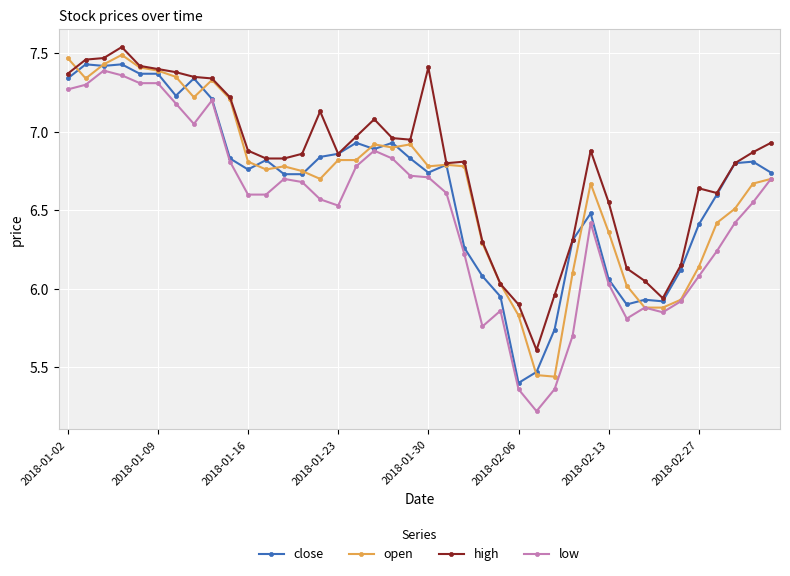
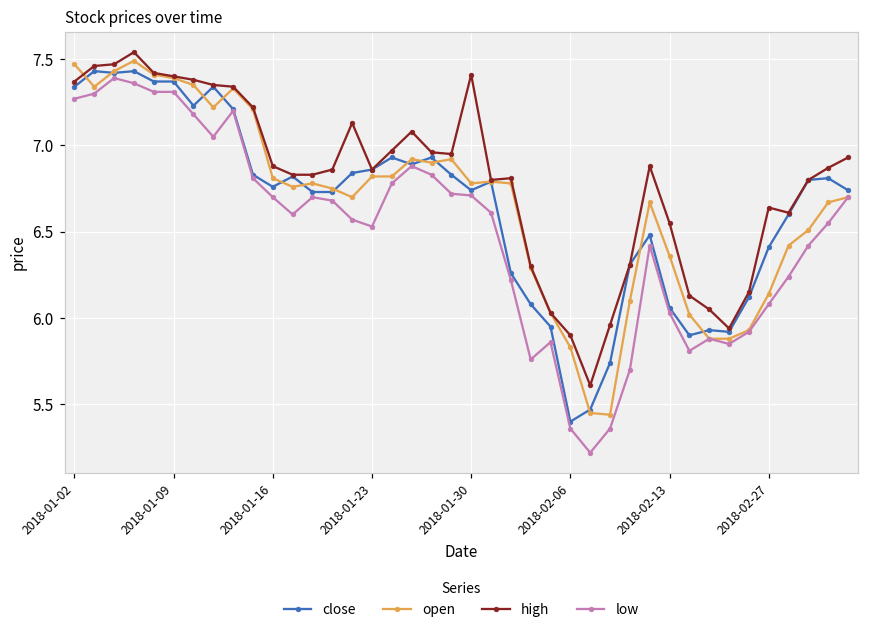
  {
    "close": {
      "2018-01-02": 7.34,
      "2018-01-09": 7.37,
      "2018-01-16": 6.76,
      "2018-01-30": 6.74,
      "2018-02-06": 5.4,
      "2018-02-13": 6.06,
      "2018-02-27": 6.4
    },
    "open": {
      "2018-01-02": 7.47,
      "2018-01-16": 6.8,
      "2018-01-23": 6.82,
      "2018-01-30": 6.78,
      "2018-02-06": 5.83,
      "2018-02-13": 6.36,
      "2018-02-27": 6.14
    },
    "high": {
      "2018-01-02": 7.37,
      "2018-01-16": 6.88,
      "2018-01-30": 7.4,
      "2018-02-06": 5.9,
      "2018-02-13": 6.55,
      "2018-02-27": 6.64
    },
    "low": {
      "2018-01-02": 7.27,
      "2018-01-09": 7.3,
-     "2018-01-16": 6.6,
+     "2018-01-16": 6.7,
      "2018-01-23": 6.53,
      "2018-01-30": 6.7,
      "2018-02-06": 5.36,
      "2018-02-13": 6.03,
      "2018-02-27": 6.08
    }
  }
